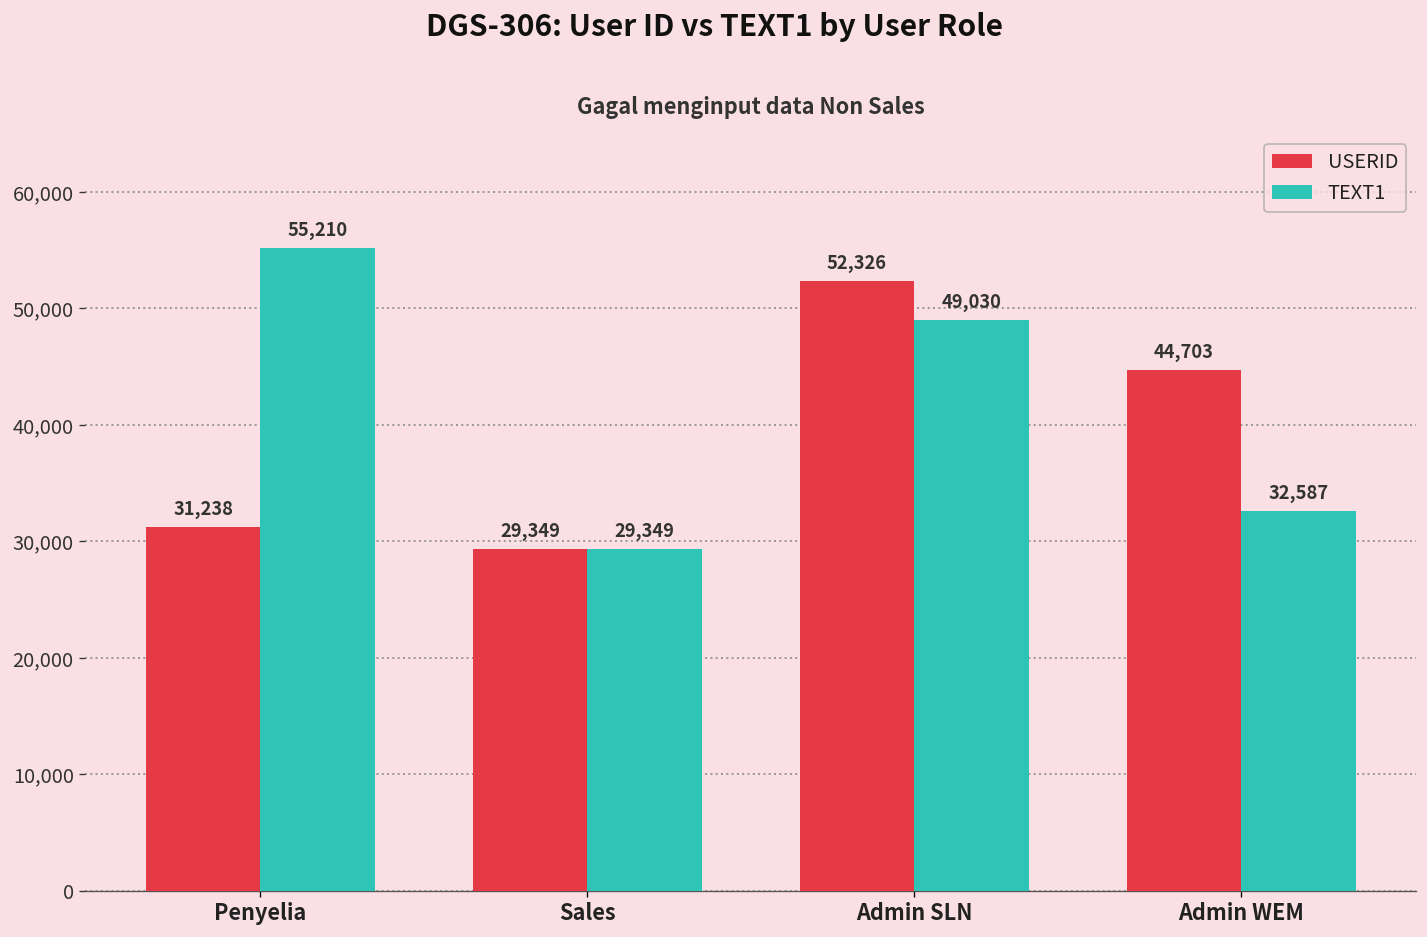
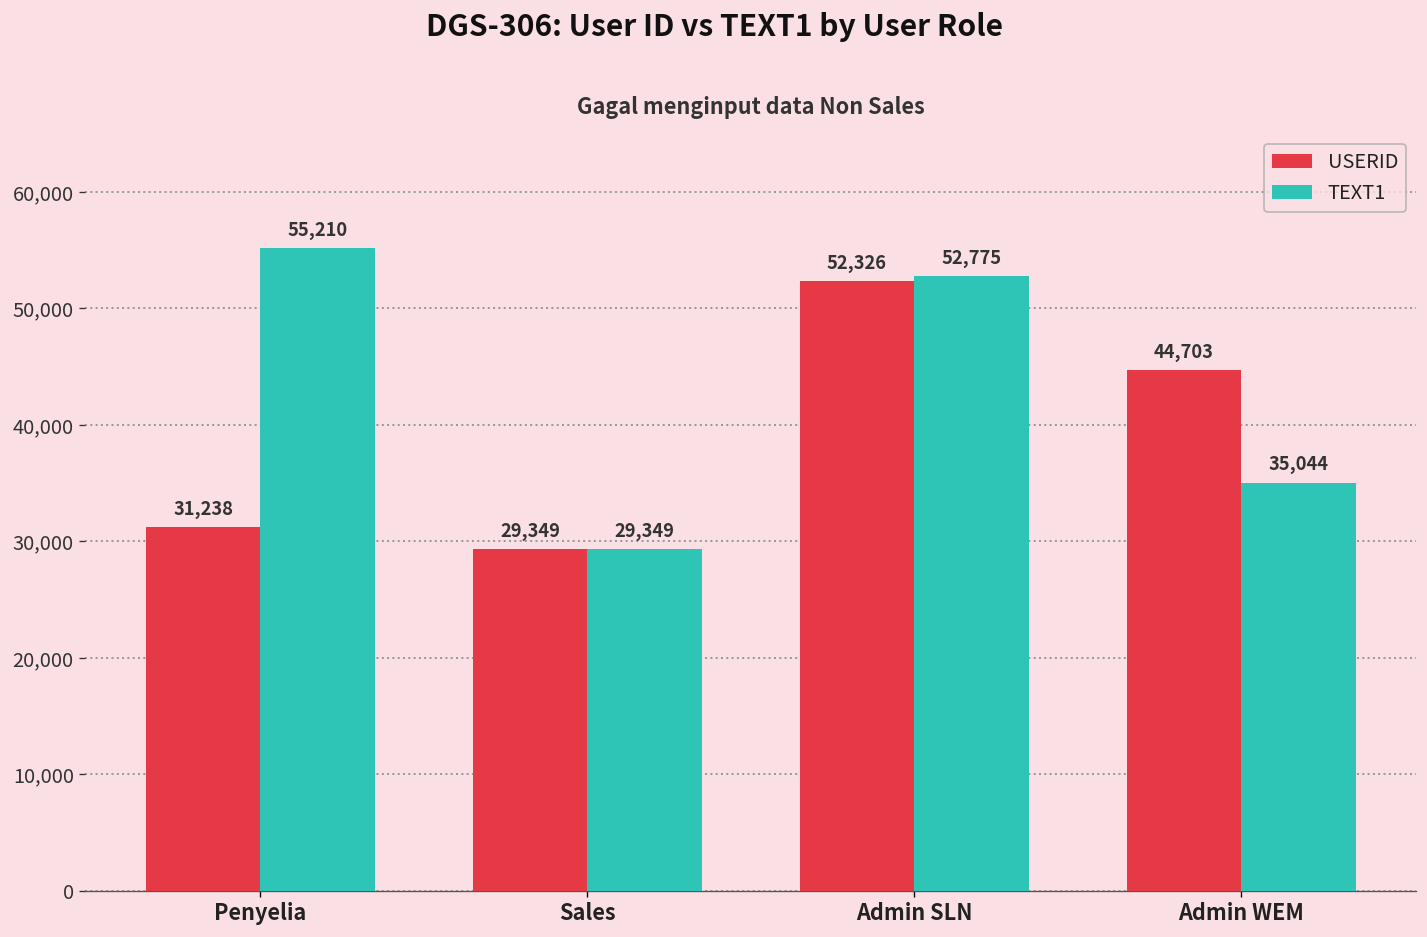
  {
    "USERID": {
      "Penyelia": "31,238",
      "Sales": "29,349",
      "Admin SLN": "52,326",
      "Admin WEM": "44,703"
    },
    "TEXT1": {
      "Penyelia": "55,210",
      "Sales": "29,349",
-     "Admin SLN": "49,030",
-     "Admin WEM": "32,587"
+     "Admin SLN": "52,775",
+     "Admin WEM": "35,044"
    }
  }
